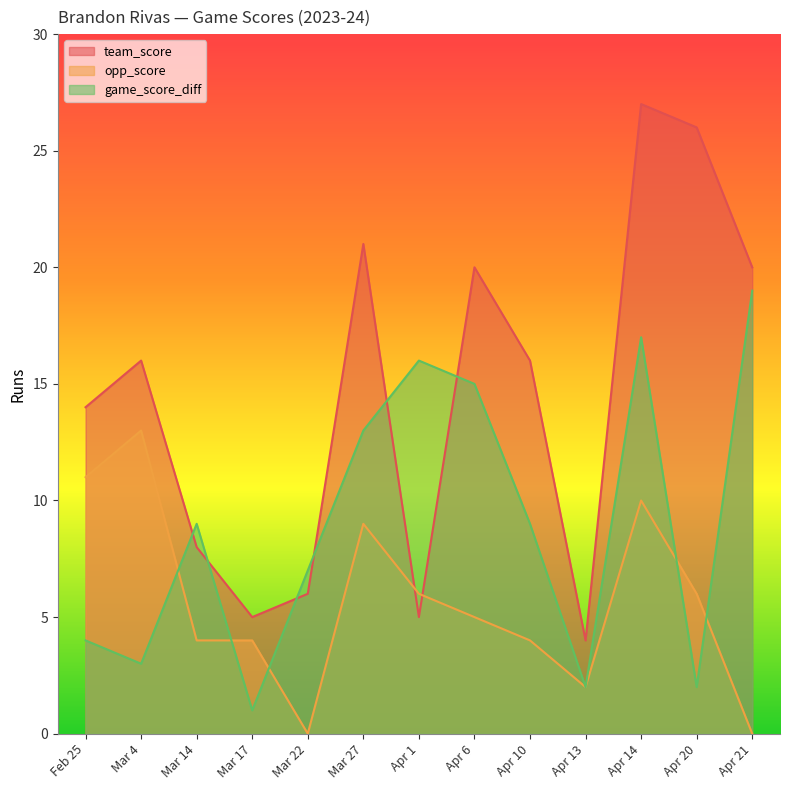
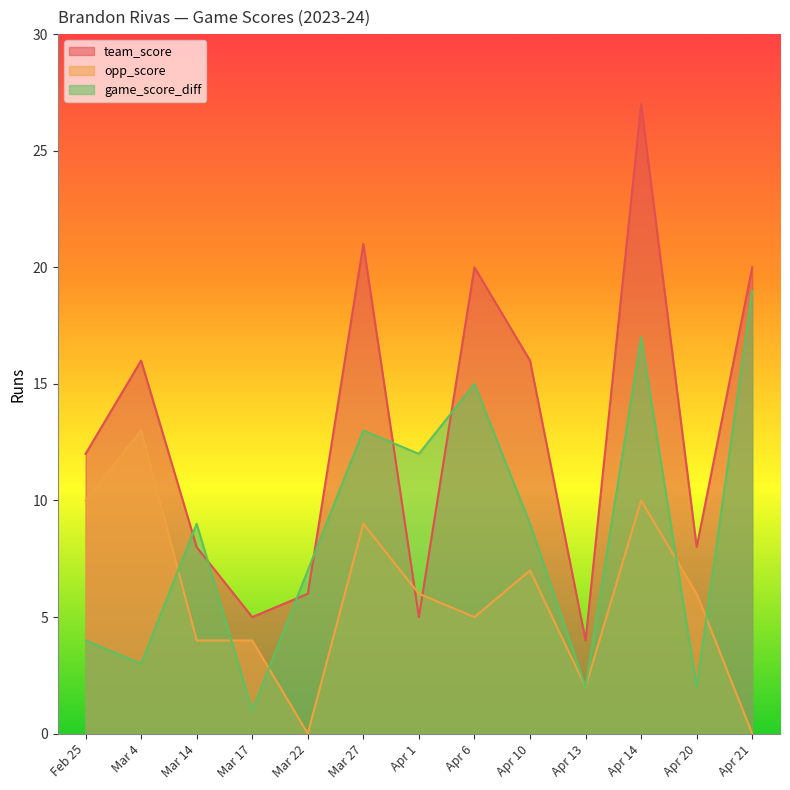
  {
    "team_score": {
-     "Feb 25": 14,
+     "Feb 25": 12,
      "Mar 4": 16,
      "Mar 14": 8,
      "Mar 17": 5,
      "Mar 22": 6,
      "Mar 27": 21,
      "Apr 1": 5,
      "Apr 6": 20,
      "Apr 10": 16,
      "Apr 13": 4,
      "Apr 14": 27,
-     "Apr 20": 26,
+     "Apr 20": 8,
      "Apr 21": 20
    },
    "opp_score": {
-     "Feb 25": 11,
+     "Feb 25": 10,
      "Mar 4": 13,
      "Mar 14": 4,
      "Mar 17": 4,
      "Mar 22": 0,
      "Mar 27": 9,
      "Apr 1": 6,
      "Apr 6": 5,
-     "Apr 10": 4,
+     "Apr 10": 7,
      "Apr 14": 10,
      "Apr 20": 6,
      "Apr 21": 0
    },
    "game_score_diff": {
      "Feb 25": 4,
      "Mar 4": 3,
      "Mar 14": 9,
      "Mar 17": 1,
      "Mar 22": 7,
      "Mar 27": 13,
-     "Apr 1": 16,
+     "Apr 1": 12,
      "Apr 6": 15,
      "Apr 10": 9,
      "Apr 14": 17,
      "Apr 20": 2,
      "Apr 21": 19
    }
  }
